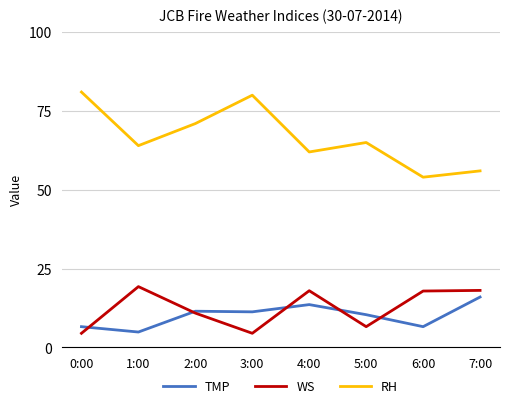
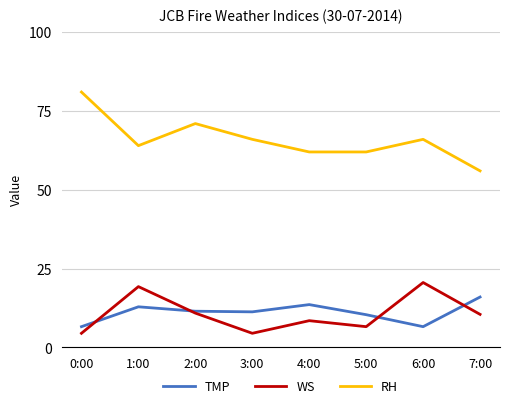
  {
    "TMP": {
      "0:00": 7,
-     "1:00": 5,
+     "1:00": 13,
      "3:00": 11,
      "4:00": 14,
      "5:00": 10,
      "6:00": 7,
      "7:00": 16
    },
    "WS": {
      "0:00": 5,
      "1:00": 19,
      "3:00": 5,
-     "4:00": 18,
+     "4:00": 9,
      "5:00": 7,
-     "6:00": 18,
-     "7:00": 18
+     "6:00": 21,
+     "7:00": 11
    },
    "RH": {
      "0:00": 81,
      "1:00": 64,
      "2:00": 71,
-     "3:00": 80,
+     "3:00": 66,
      "4:00": 62,
-     "5:00": 65,
-     "6:00": 54,
+     "5:00": 62,
+     "6:00": 66,
      "7:00": 56
    }
  }
